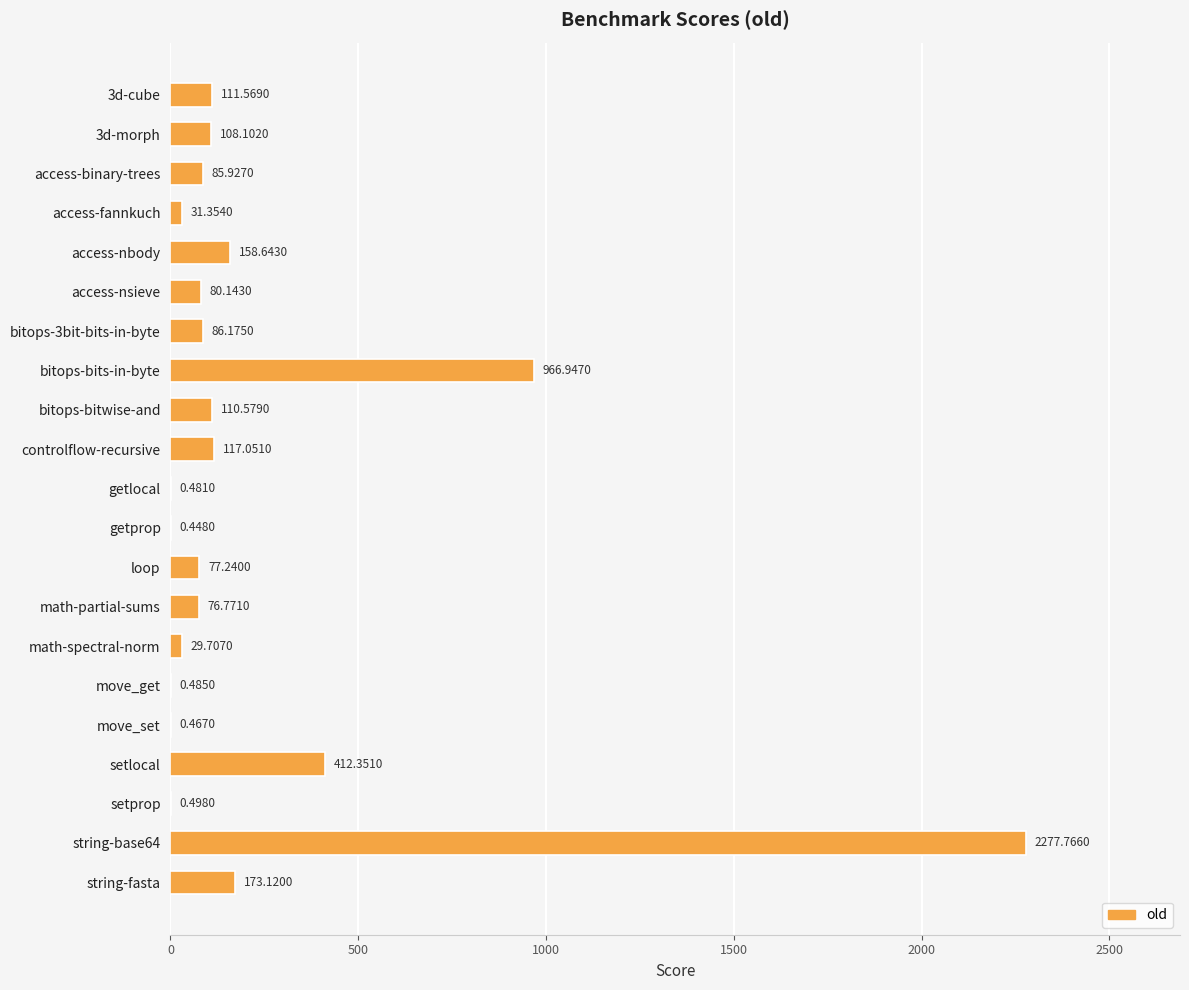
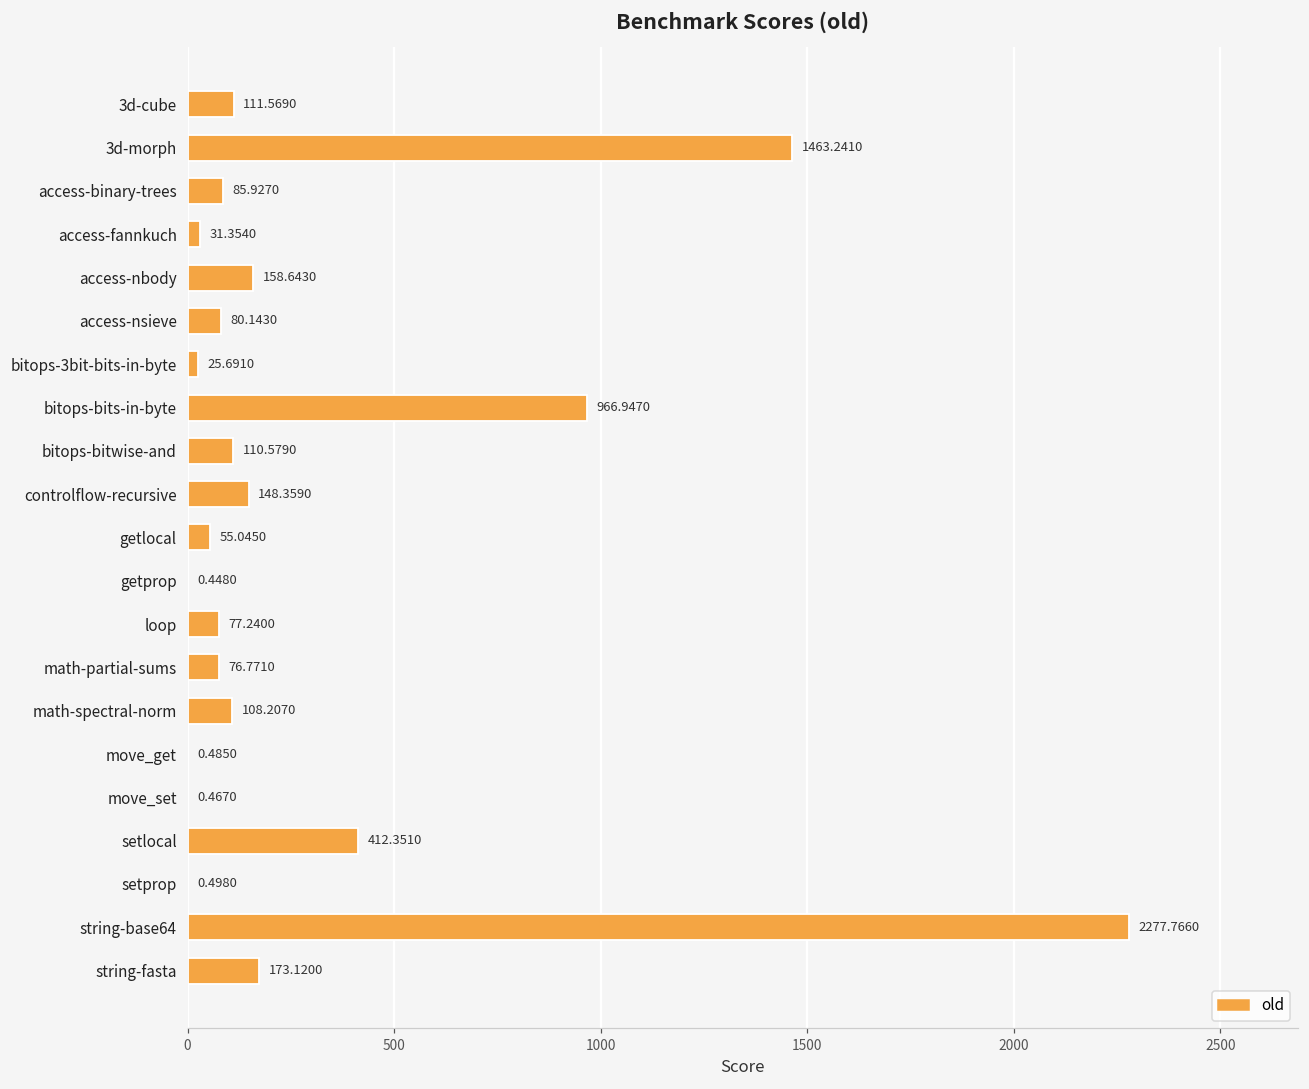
  {
    "3d-cube": 111.5690,
-   "3d-morph": 108.1020,
+   "3d-morph": 1463.2410,
    "access-binary-trees": 85.9270,
    "access-fannkuch": 31.3540,
    "access-nbody": 158.6430,
    "access-nsieve": 80.1430,
-   "bitops-3bit-bits-in-byte": 86.1750,
+   "bitops-3bit-bits-in-byte": 25.6910,
    "bitops-bits-in-byte": 966.9470,
    "bitops-bitwise-and": 110.5790,
-   "controlflow-recursive": 117.0510,
-   "getlocal": 0.4810,
+   "controlflow-recursive": 148.3590,
+   "getlocal": 55.0450,
    "getprop": 0.4480,
    "loop": 77.2400,
    "math-partial-sums": 76.7710,
-   "math-spectral-norm": 29.7070,
+   "math-spectral-norm": 108.2070,
    "move_get": 0.4850,
    "move_set": 0.4670,
    "setlocal": 412.3510,
    "setprop": 0.4980,
    "string-base64": 2277.7660,
    "string-fasta": 173.1200
  }
